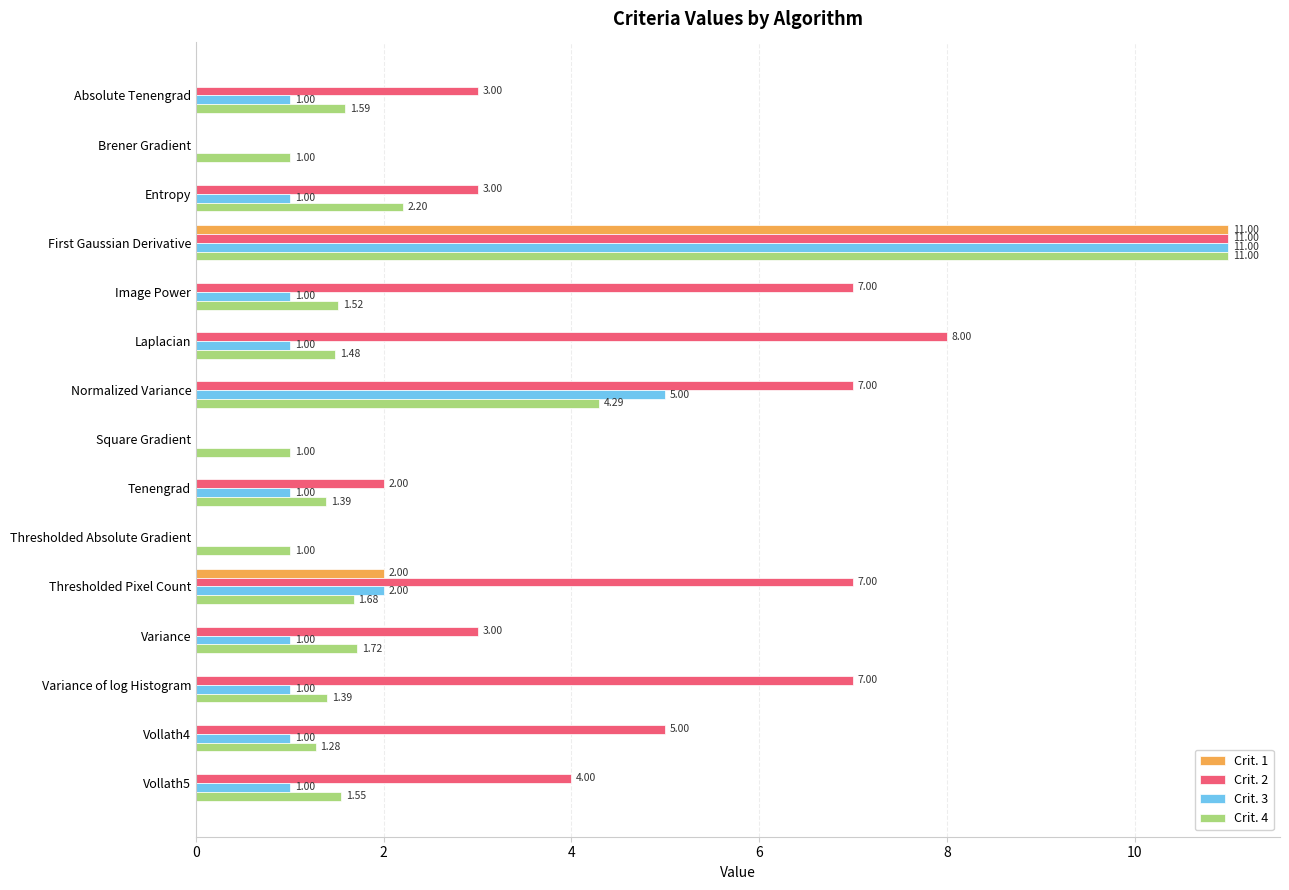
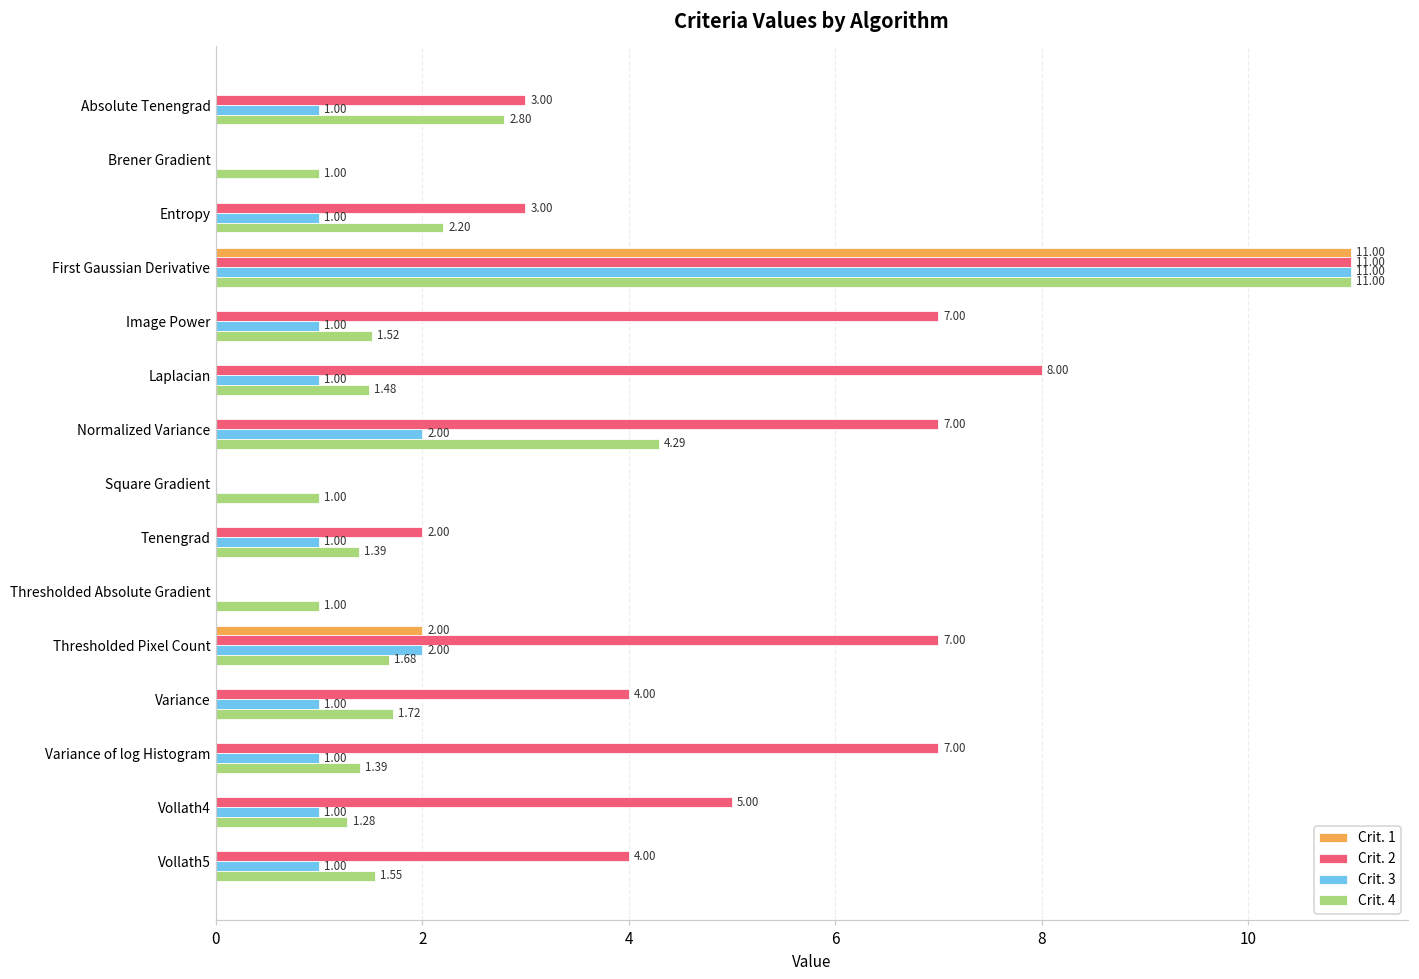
  {
    "Crit. 1": {
      "First Gaussian Derivative": 11.00,
      "Thresholded Pixel Count": 2.00
    },
    "Crit. 2": {
      "Absolute Tenengrad": 3.00,
      "Entropy": 3.00,
      "First Gaussian Derivative": 11.00,
      "Image Power": 7.00,
      "Laplacian": 8.00,
      "Normalized Variance": 7.00,
      "Tenengrad": 2.00,
      "Thresholded Pixel Count": 7.00,
-     "Variance": 3.00,
+     "Variance": 4.00,
      "Variance of log Histogram": 7.00,
      "Vollath4": 5.00,
      "Vollath5": 4.00
    },
    "Crit. 3": {
      "Absolute Tenengrad": 1.00,
      "Entropy": 1.00,
      "First Gaussian Derivative": 11.00,
      "Image Power": 1.00,
      "Laplacian": 1.00,
-     "Normalized Variance": 5.00,
+     "Normalized Variance": 2.00,
      "Tenengrad": 1.00,
      "Thresholded Pixel Count": 2.00,
      "Variance": 1.00,
      "Variance of log Histogram": 1.00,
      "Vollath4": 1.00,
      "Vollath5": 1.00
    },
    "Crit. 4": {
-     "Absolute Tenengrad": 1.59,
+     "Absolute Tenengrad": 2.80,
      "Brener Gradient": 1.00,
      "Entropy": 2.20,
      "First Gaussian Derivative": 11.00,
      "Image Power": 1.52,
      "Laplacian": 1.48,
      "Normalized Variance": 4.29,
      "Square Gradient": 1.00,
      "Tenengrad": 1.39,
      "Thresholded Absolute Gradient": 1.00,
      "Thresholded Pixel Count": 1.68,
      "Variance": 1.72,
      "Variance of log Histogram": 1.39,
      "Vollath4": 1.28,
      "Vollath5": 1.55
    }
  }
